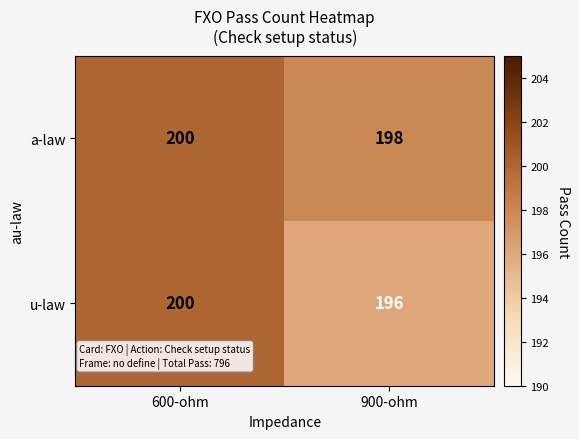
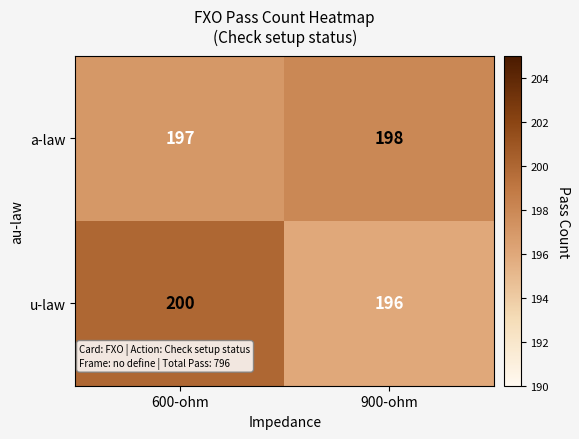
  {
    "a-law": {
-     "600-ohm": 200,
+     "600-ohm": 197,
      "900-ohm": 198
    },
    "u-law": {
      "600-ohm": 200,
      "900-ohm": 196
    }
  }
